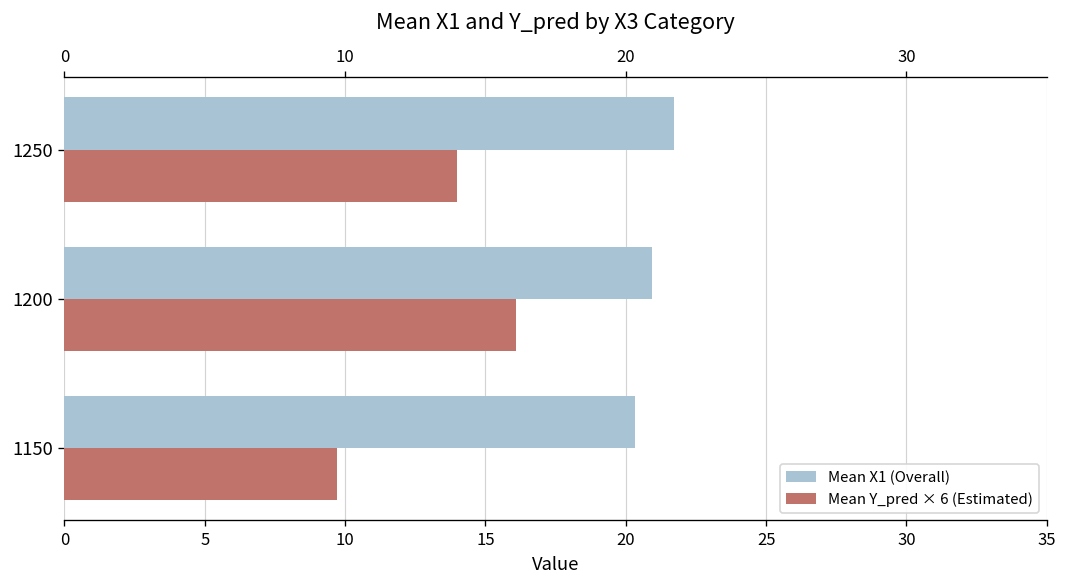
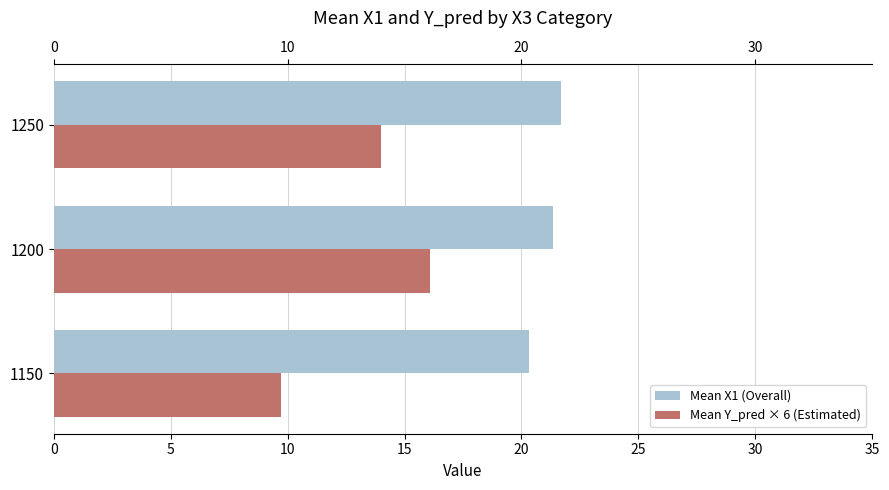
  {
    "Mean X1 (Overall)": {
      "1250": 21.7,
-     "1200": 20.9,
+     "1200": 21.4,
      "1150": 20.3
    },
    "Mean Y_pred × 6 (Estimated)": {
      "1250": 14.0,
      "1200": 16.1,
      "1150": 9.7
    }
  }
